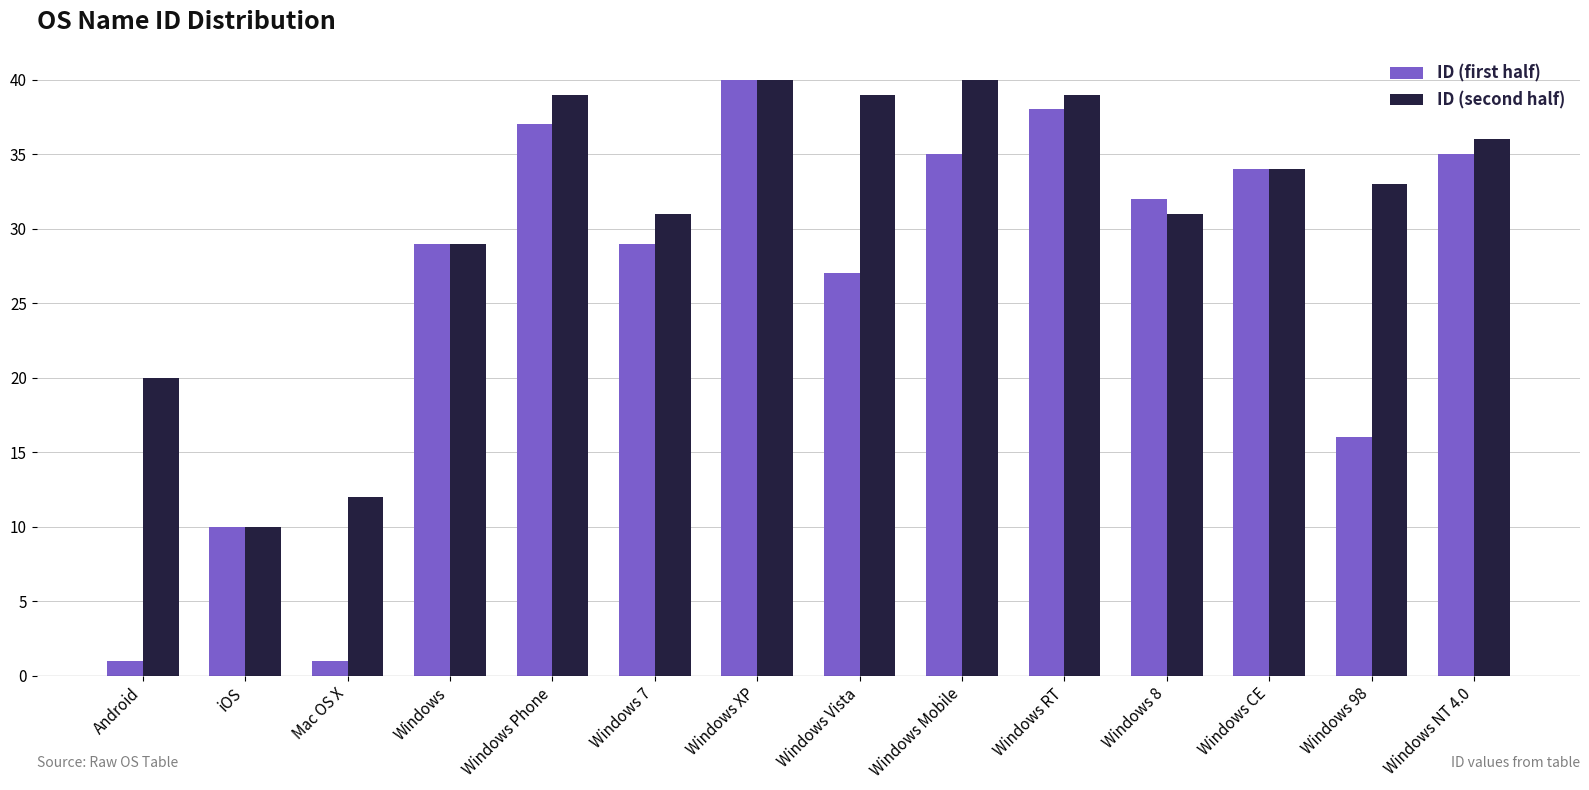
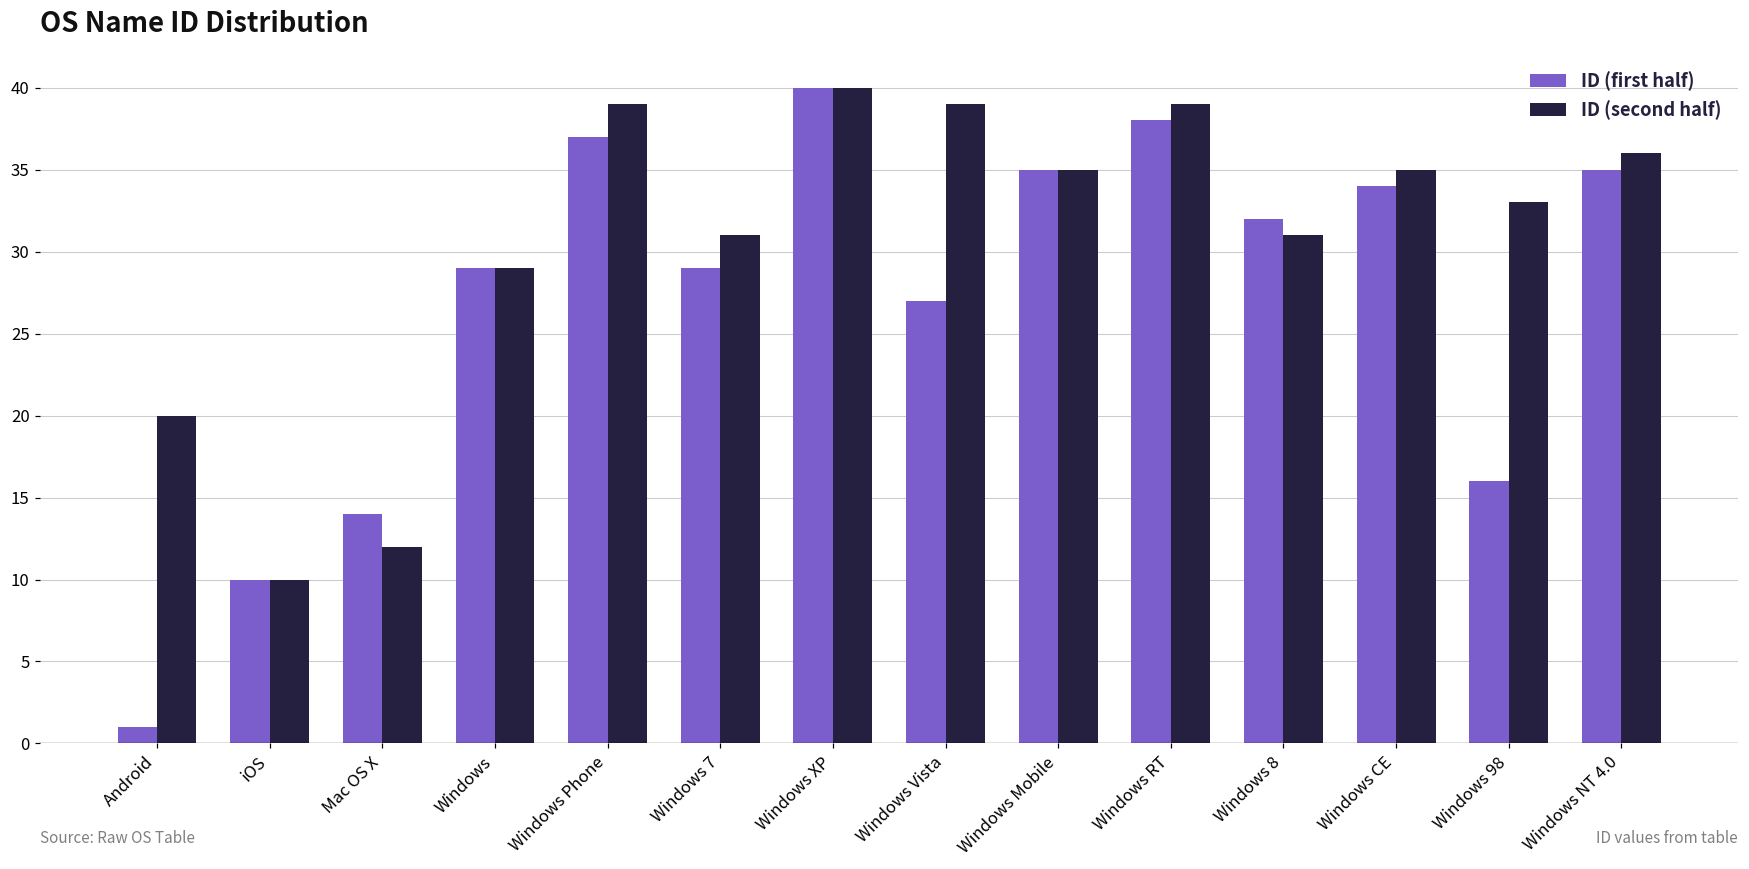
  {
    "ID (first half)": {
      "Android": 1,
      "iOS": 10,
-     "Mac OS X": 1,
+     "Mac OS X": 14,
      "Windows": 29,
      "Windows Phone": 37,
      "Windows 7": 29,
      "Windows XP": 40,
      "Windows Vista": 27,
      "Windows Mobile": 35,
      "Windows RT": 38,
      "Windows 8": 32,
      "Windows CE": 34,
      "Windows 98": 16,
      "Windows NT 4.0": 35
    },
    "ID (second half)": {
      "Android": 20,
      "iOS": 10,
      "Mac OS X": 12,
      "Windows": 29,
      "Windows Phone": 39,
      "Windows 7": 31,
      "Windows XP": 40,
      "Windows Vista": 39,
-     "Windows Mobile": 40,
+     "Windows Mobile": 35,
      "Windows RT": 39,
      "Windows 8": 31,
-     "Windows CE": 34,
+     "Windows CE": 35,
      "Windows 98": 33,
      "Windows NT 4.0": 36
    }
  }
